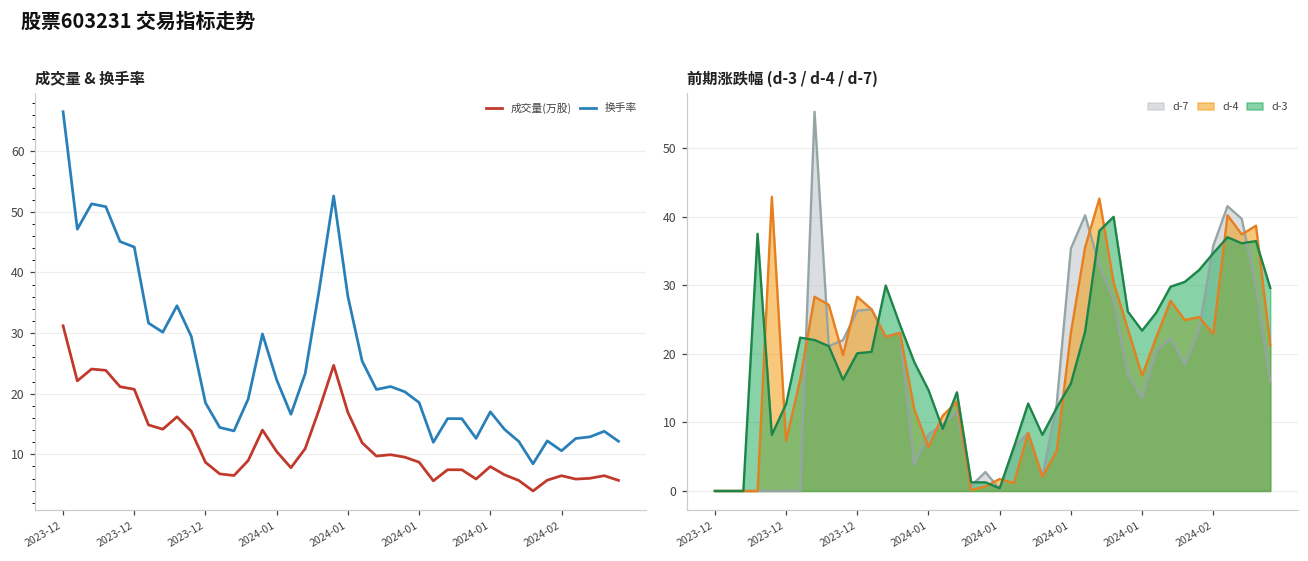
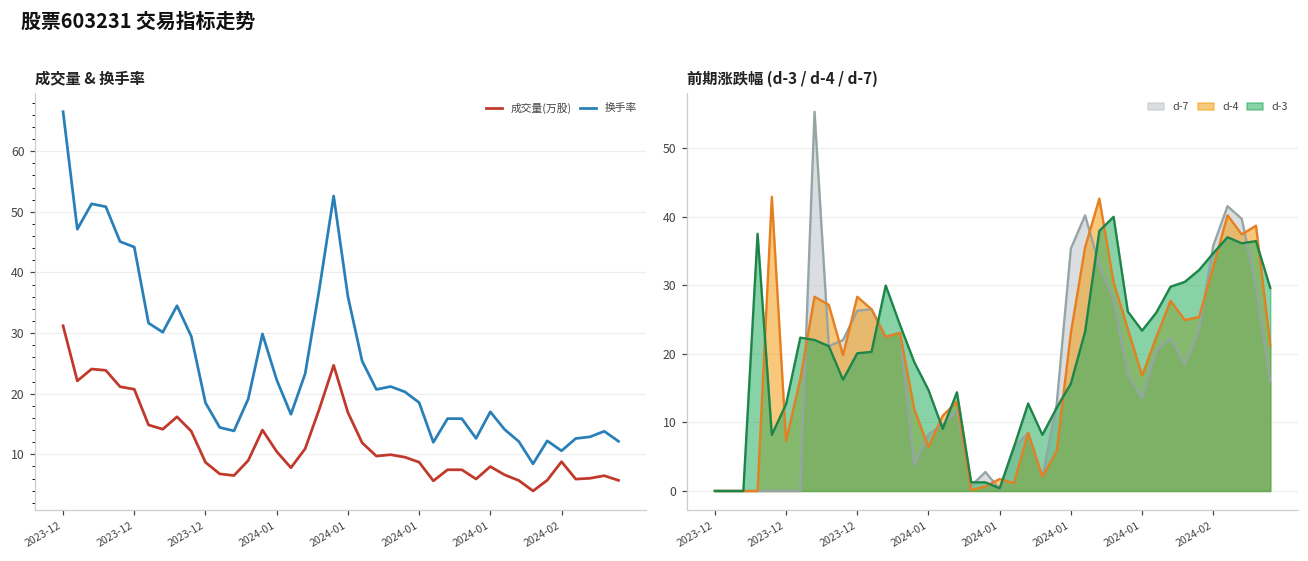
  {
    "成交量 & 换手率": {
      "成交量(万股)": {
-       "2024-02": 6
+       "2024-02": 9
      },
      "换手率": {
        "2024-02": 11
      }
    },
    "前期涨跌幅 (d-3 / d-4 / d-7)": {
      "d-7": {
        "2024-02": 36
      },
      "d-4": {
-       "2024-02": 23
+       "2024-02": 33
      },
      "d-3": {
        "2024-02": 35
      }
    }
  }
